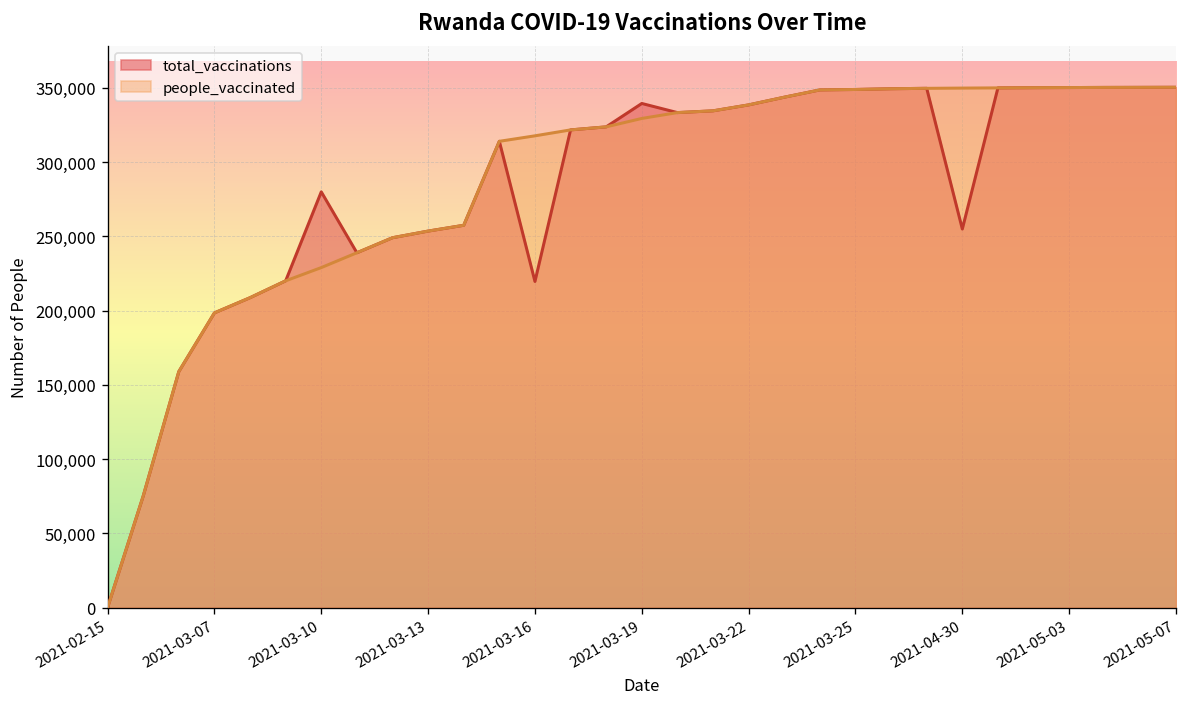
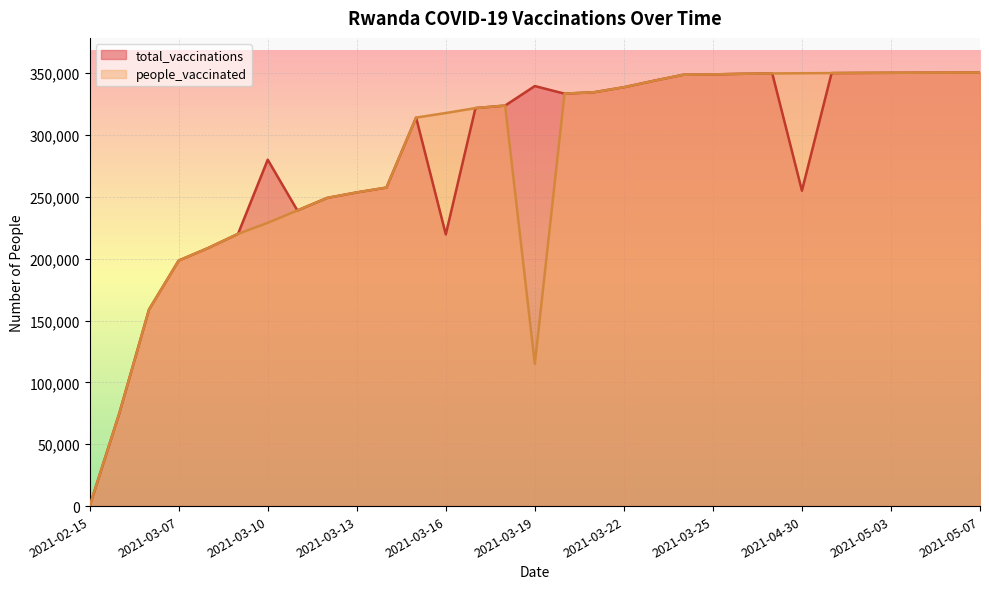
  {
    "total_vaccinations": {
      "2021-03-10": "280,000",
      "2021-03-16": "220,000",
      "2021-03-19": "340,000",
      "2021-04-30": "255,000"
    },
    "people_vaccinated": {
      "2021-03-10": "229,000",
      "2021-03-16": "318,000",
-     "2021-03-19": "329,000",
+     "2021-03-19": "115,000",
      "2021-04-30": "350,000"
    }
  }
